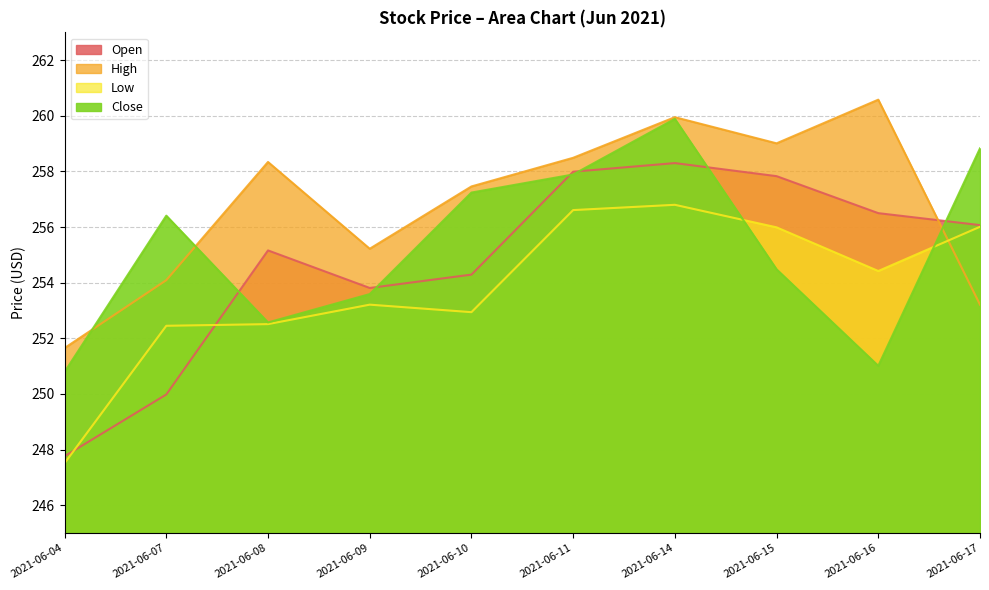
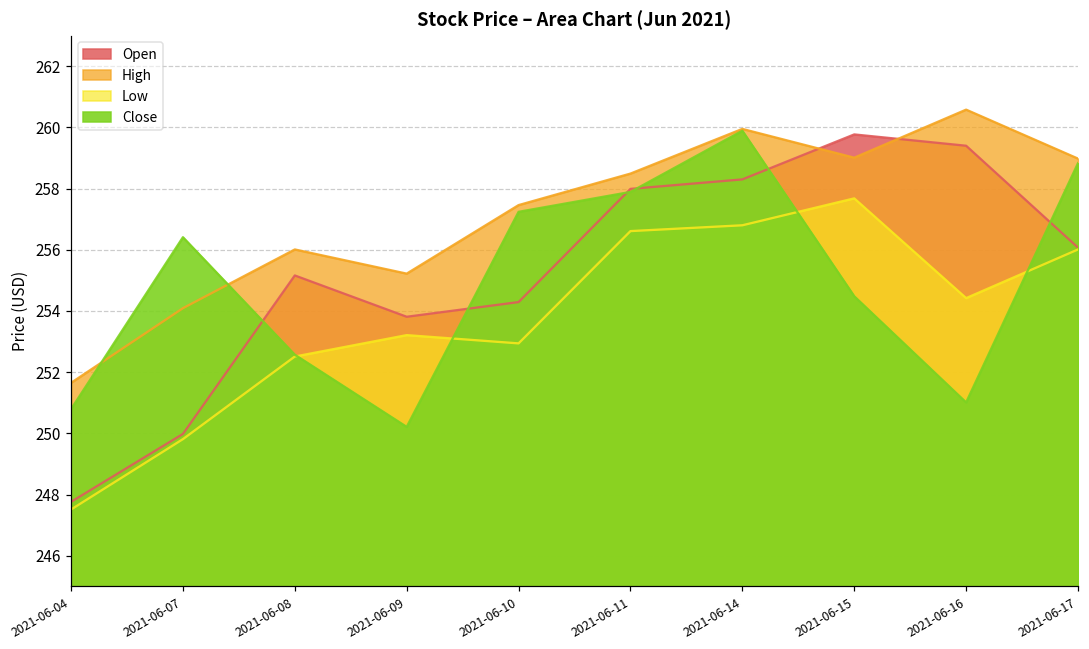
  {
    "Open": {
      "2021-06-04": 247.8,
      "2021-06-07": 250.0,
      "2021-06-08": 255.2,
      "2021-06-09": 253.8,
      "2021-06-10": 254.3,
      "2021-06-11": 258.0,
      "2021-06-14": 258.3,
-     "2021-06-15": 257.8,
-     "2021-06-16": 256.5
+     "2021-06-15": 259.8,
+     "2021-06-16": 259.4
    },
    "High": {
      "2021-06-04": 251.7,
      "2021-06-07": 254.1,
-     "2021-06-08": 258.3,
+     "2021-06-08": 256.0,
      "2021-06-09": 255.2,
      "2021-06-10": 257.5,
      "2021-06-11": 258.5,
      "2021-06-15": 259.0,
      "2021-06-16": 260.6,
-     "2021-06-17": 253.2
+     "2021-06-17": 259.0
    },
    "Low": {
      "2021-06-04": 247.5,
-     "2021-06-07": 252.5,
+     "2021-06-07": 249.8,
      "2021-06-09": 253.2,
      "2021-06-10": 252.9,
      "2021-06-11": 256.6,
      "2021-06-14": 256.8,
-     "2021-06-15": 256.0,
+     "2021-06-15": 257.7,
      "2021-06-16": 254.4
    },
    "Close": {
      "2021-06-04": 250.8,
      "2021-06-07": 256.4,
-     "2021-06-09": 253.6,
+     "2021-06-09": 250.2,
      "2021-06-10": 257.2,
      "2021-06-11": 257.9,
      "2021-06-15": 254.5,
      "2021-06-16": 251.0,
      "2021-06-17": 258.8
    }
  }
